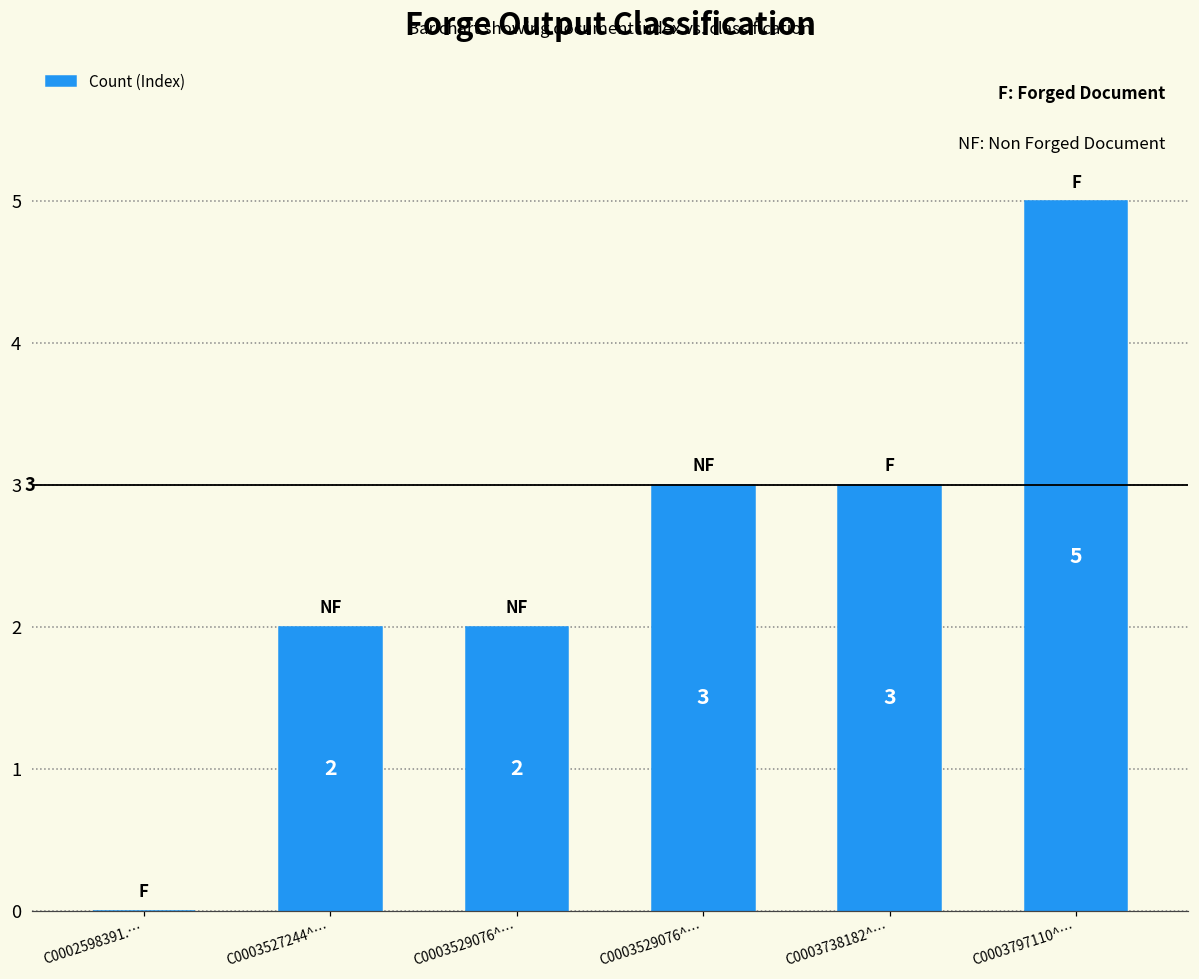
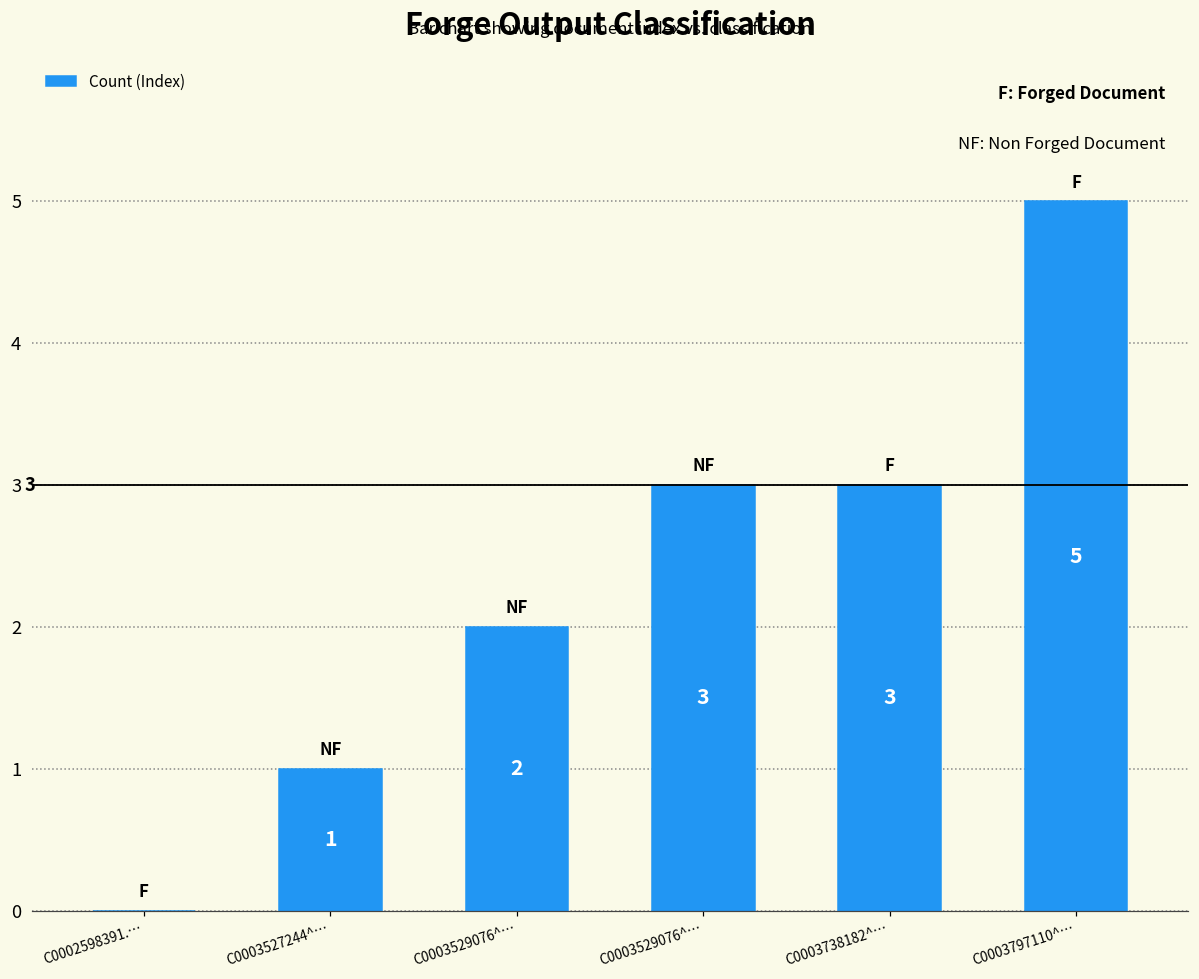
  {
-   "C0003527244^…": 2,
+   "C0003527244^…": 1,
    "C0003738182^…": 3,
    "C0003797110^…": 5
  }
